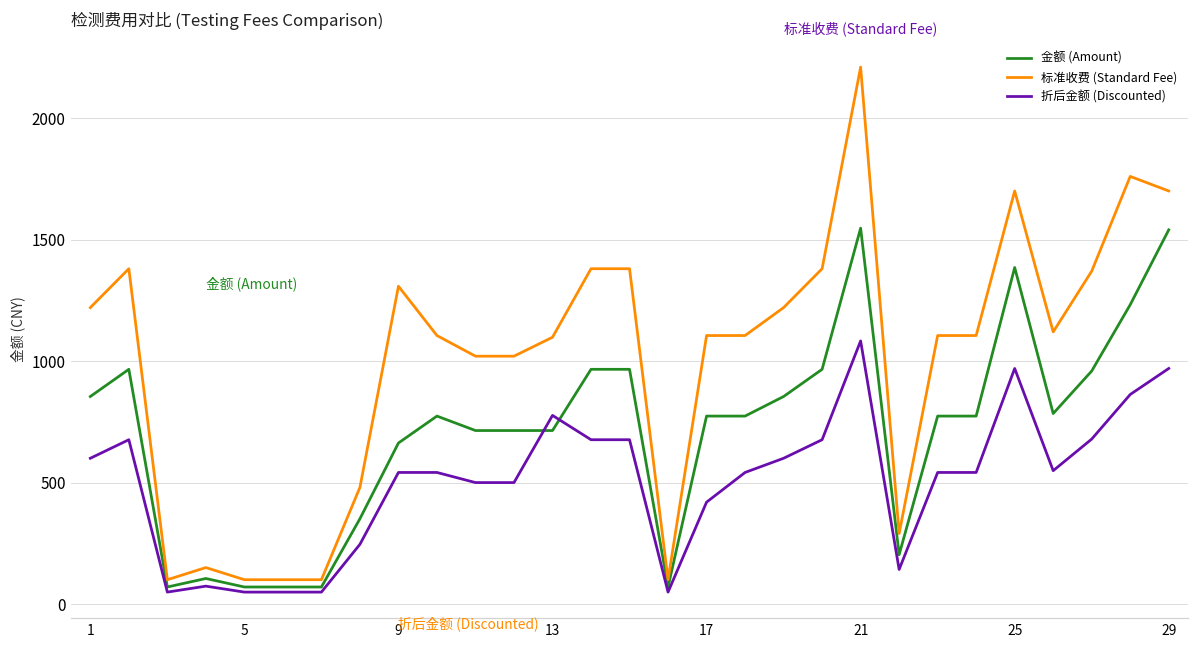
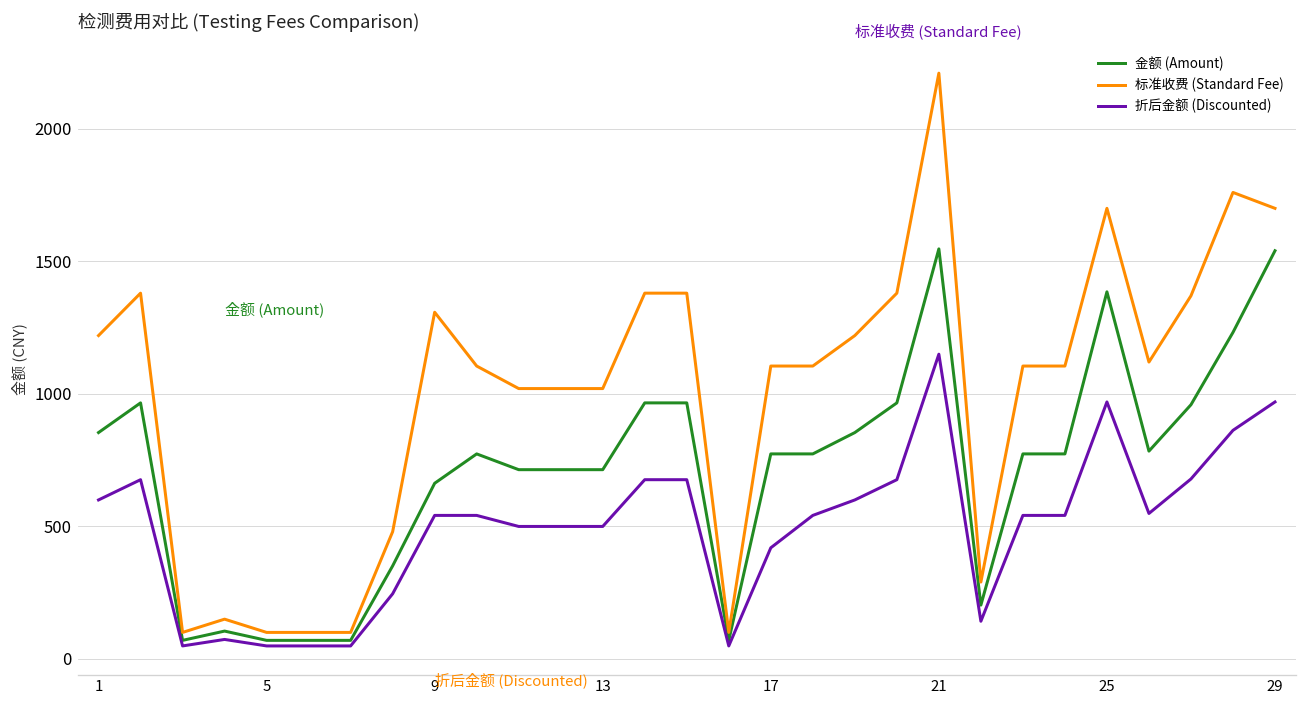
  {
    "金额 (Amount)": {
      "1": 850,
      "5": 70,
      "9": 660,
      "13": 710,
      "17": 770,
      "21": 1550,
      "25": 1390,
      "29": 1540
    },
    "标准收费 (Standard Fee)": {
      "1": 1220,
      "5": 100,
      "9": 1310,
-     "13": 1100,
+     "13": 1020,
      "17": 1110,
      "21": 2210,
      "25": 1700,
      "29": 1700
    },
    "折后金额 (Discounted)": {
      "1": 600,
      "5": 50,
      "9": 540,
-     "13": 780,
+     "13": 500,
      "17": 420,
-     "21": 1080,
+     "21": 1150,
      "25": 970,
      "29": 970
    }
  }
